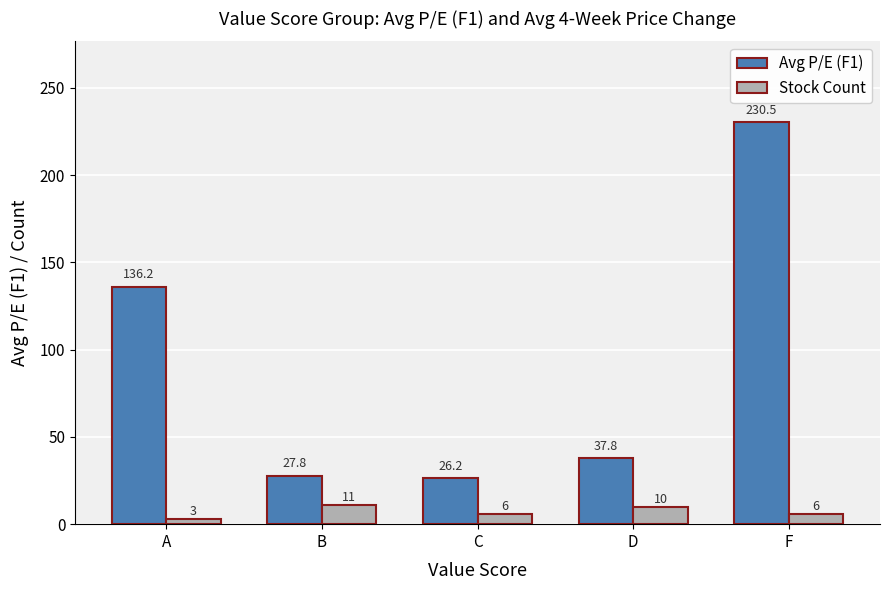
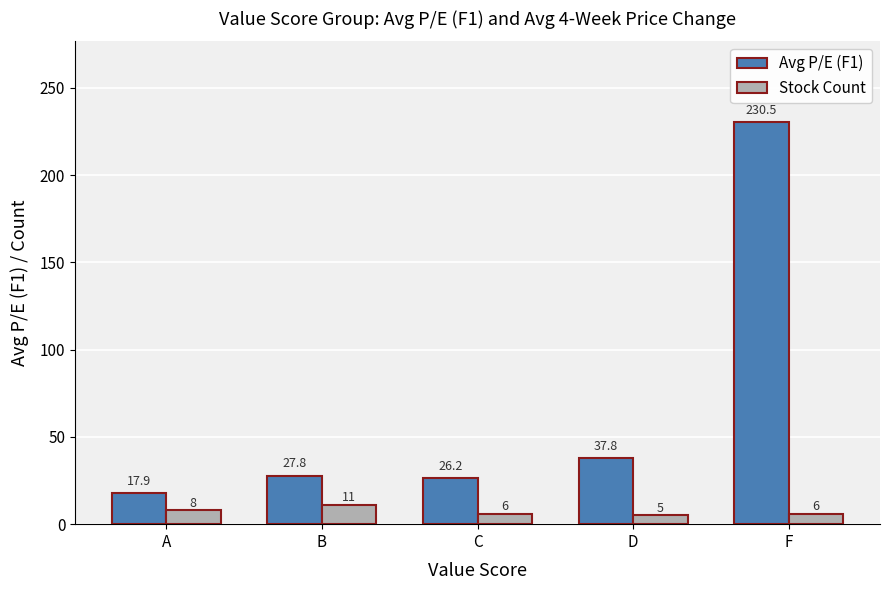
  {
    "Avg P/E (F1)": {
-     "A": 136.2,
+     "A": 17.9,
      "B": 27.8,
      "C": 26.2,
      "D": 37.8,
      "F": 230.5
    },
    "Stock Count": {
-     "A": 3,
+     "A": 8,
      "B": 11,
      "C": 6,
-     "D": 10,
+     "D": 5,
      "F": 6
    }
  }
